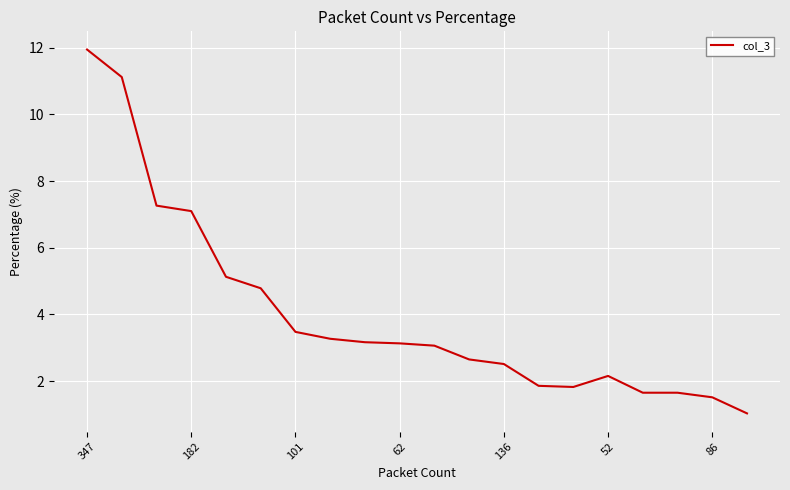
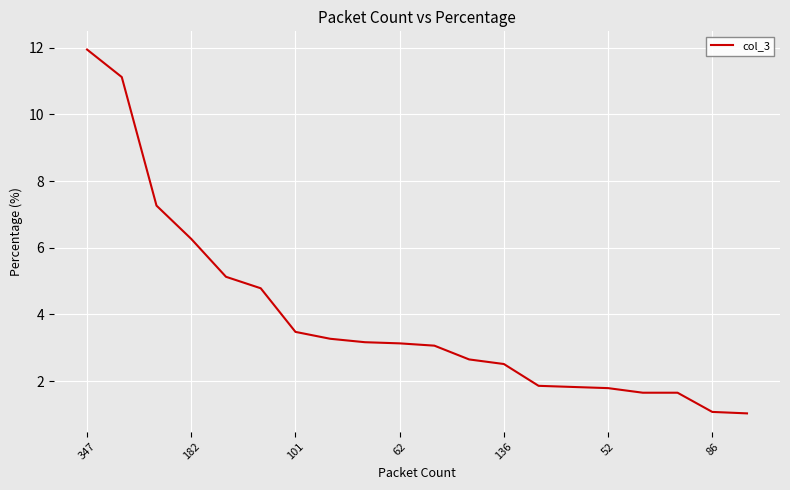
  {
    "347": 11.9,
-   "182": 7.1,
+   "182": 6.3,
    "101": 3.5,
    "62": 3.1,
    "136": 2.5,
-   "52": 2.2,
-   "86": 1.5
+   "52": 1.8,
+   "86": 1.1
  }
